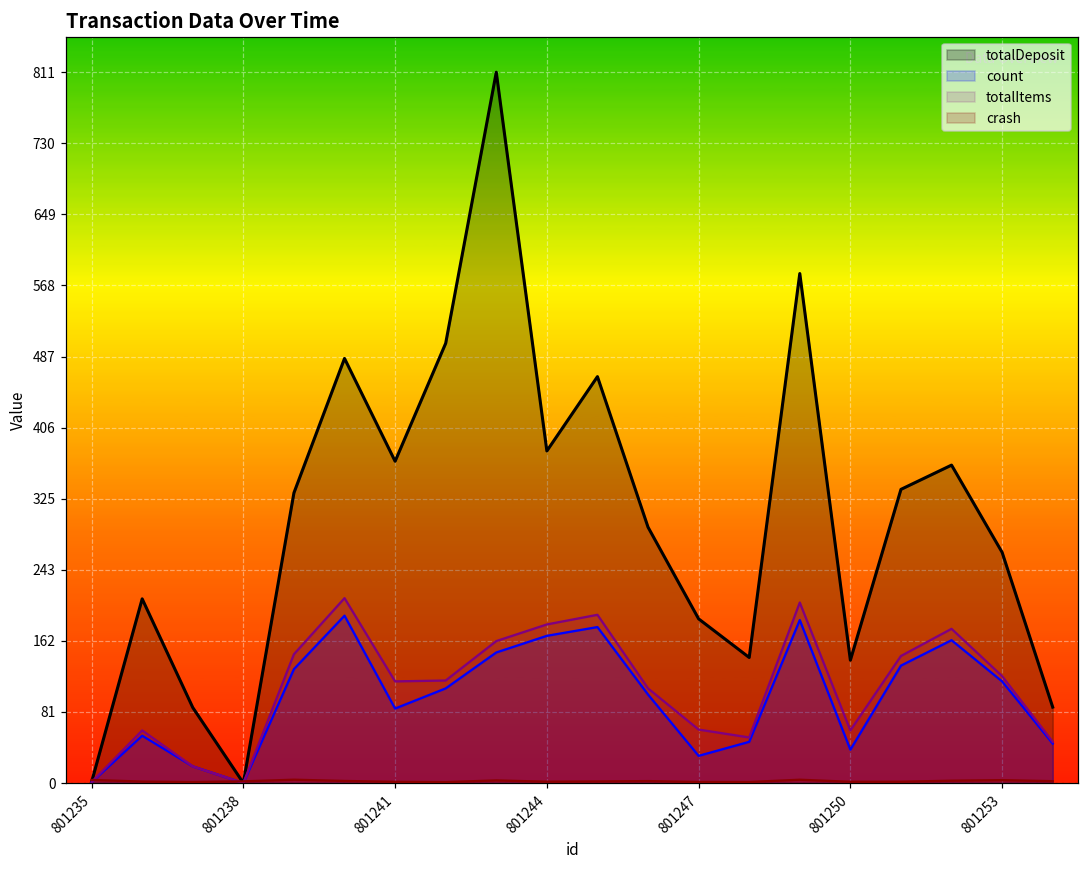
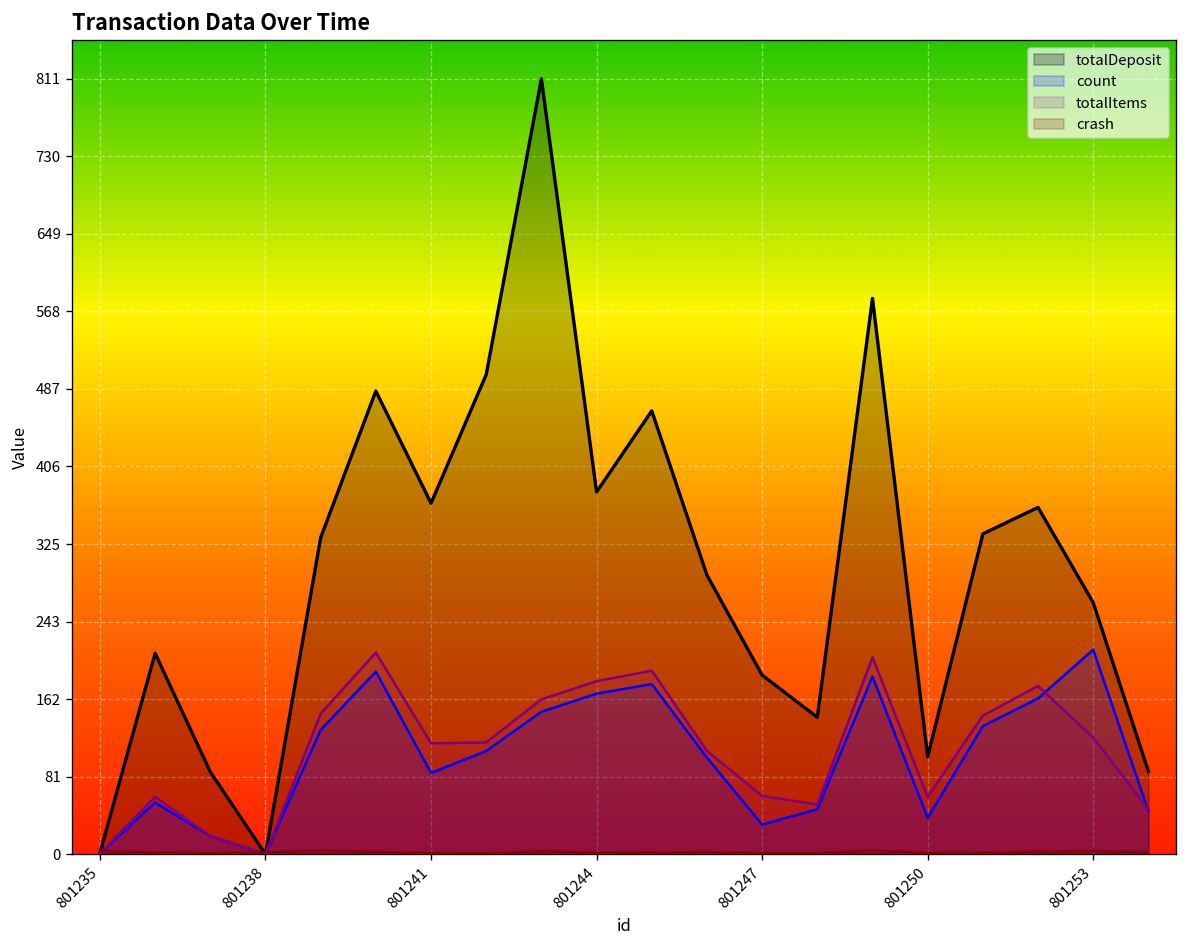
  {
    "totalDeposit": {
      "801241": 370,
      "801244": 380,
      "801247": 190,
-     "801250": 140,
+     "801250": 100,
      "801253": 260
    },
    "count": {
      "801241": 90,
      "801244": 170,
      "801247": 30,
      "801250": 40,
-     "801253": 120
+     "801253": 210
    }
  }
